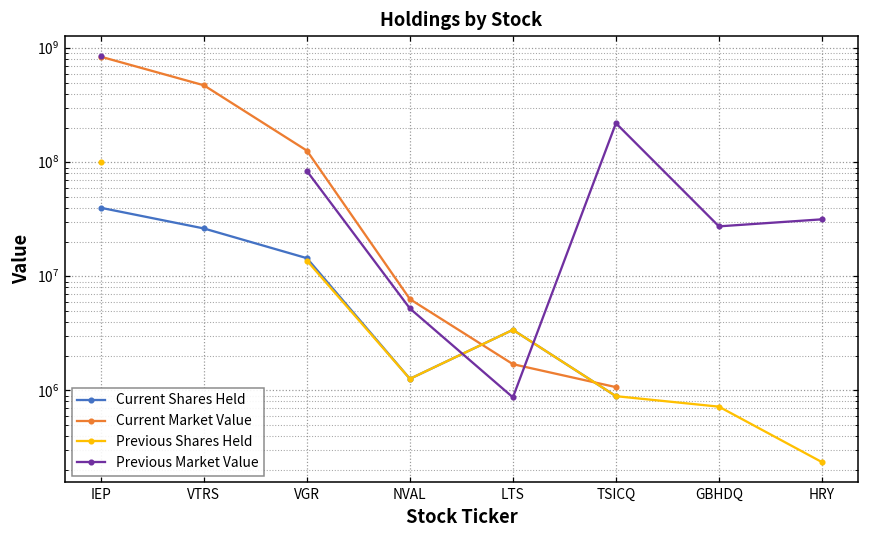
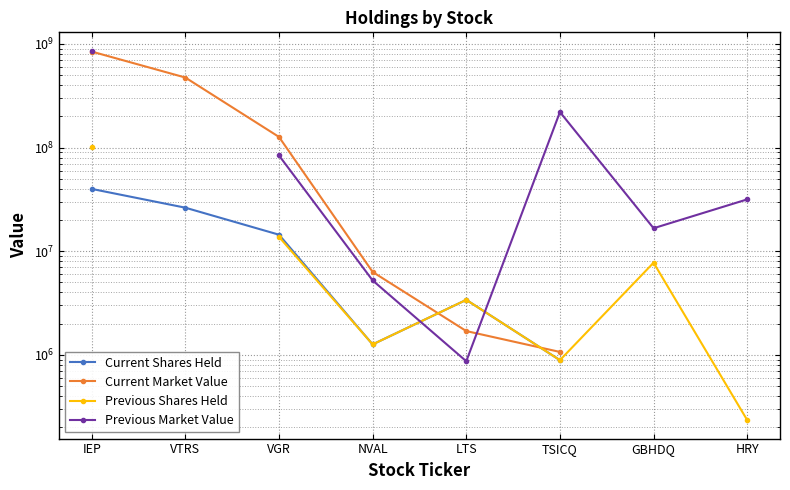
  {
    "Current Shares Held": {
      "IEP": 40000000,
      "VTRS": 26000000
    },
    "Current Market Value": {
      "VTRS": 500000000,
      "VGR": 130000000,
      "NVAL": 6000000,
      "LTS": 1700000,
      "TSICQ": 1100000
    },
    "Previous Shares Held": {
      "IEP": 100000000,
-     "GBHDQ": 700000,
+     "GBHDQ": 8000000,
      "HRY": 240000
    },
    "Previous Market Value": {
      "VGR": 80000000,
      "NVAL": 5000000,
      "LTS": 900000,
      "TSICQ": 220000000,
-     "GBHDQ": 27000000,
+     "GBHDQ": 17000000,
      "HRY": 32000000
    }
  }
